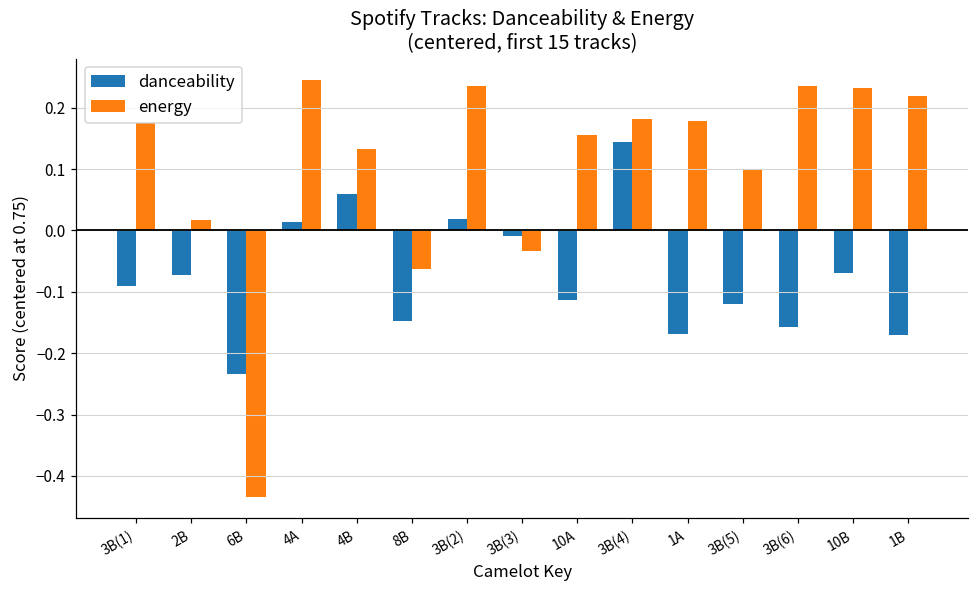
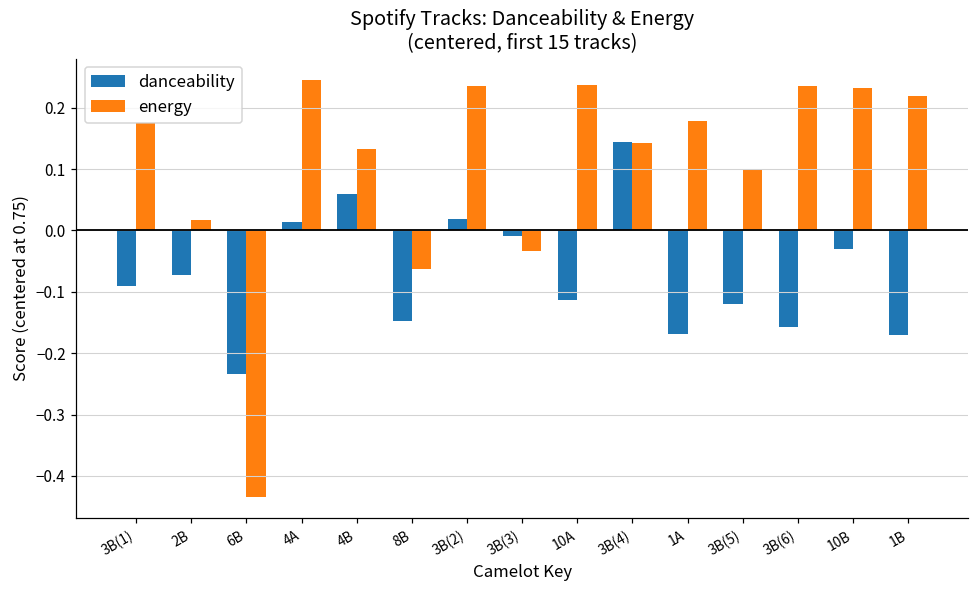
  {
    "danceability": {
      "3B(1)": -0.09,
      "2B": -0.07,
      "6B": -0.23,
      "4A": 0.01,
      "4B": 0.06,
      "8B": -0.15,
      "3B(2)": 0.02,
      "3B(3)": -0.01,
      "10A": -0.11,
      "3B(4)": 0.14,
      "1A": -0.17,
      "3B(5)": -0.12,
      "3B(6)": -0.16,
-     "10B": -0.07,
+     "10B": -0.03,
      "1B": -0.17
    },
    "energy": {
      "2B": 0.02,
      "6B": -0.44,
      "4A": 0.25,
      "4B": 0.13,
      "8B": -0.06,
      "3B(2)": 0.24,
      "3B(3)": -0.03,
-     "10A": 0.16,
-     "3B(4)": 0.18,
+     "10A": 0.24,
+     "3B(4)": 0.14,
      "1A": 0.18,
      "3B(5)": 0.10,
      "3B(6)": 0.24,
      "10B": 0.23,
      "1B": 0.22
    }
  }
